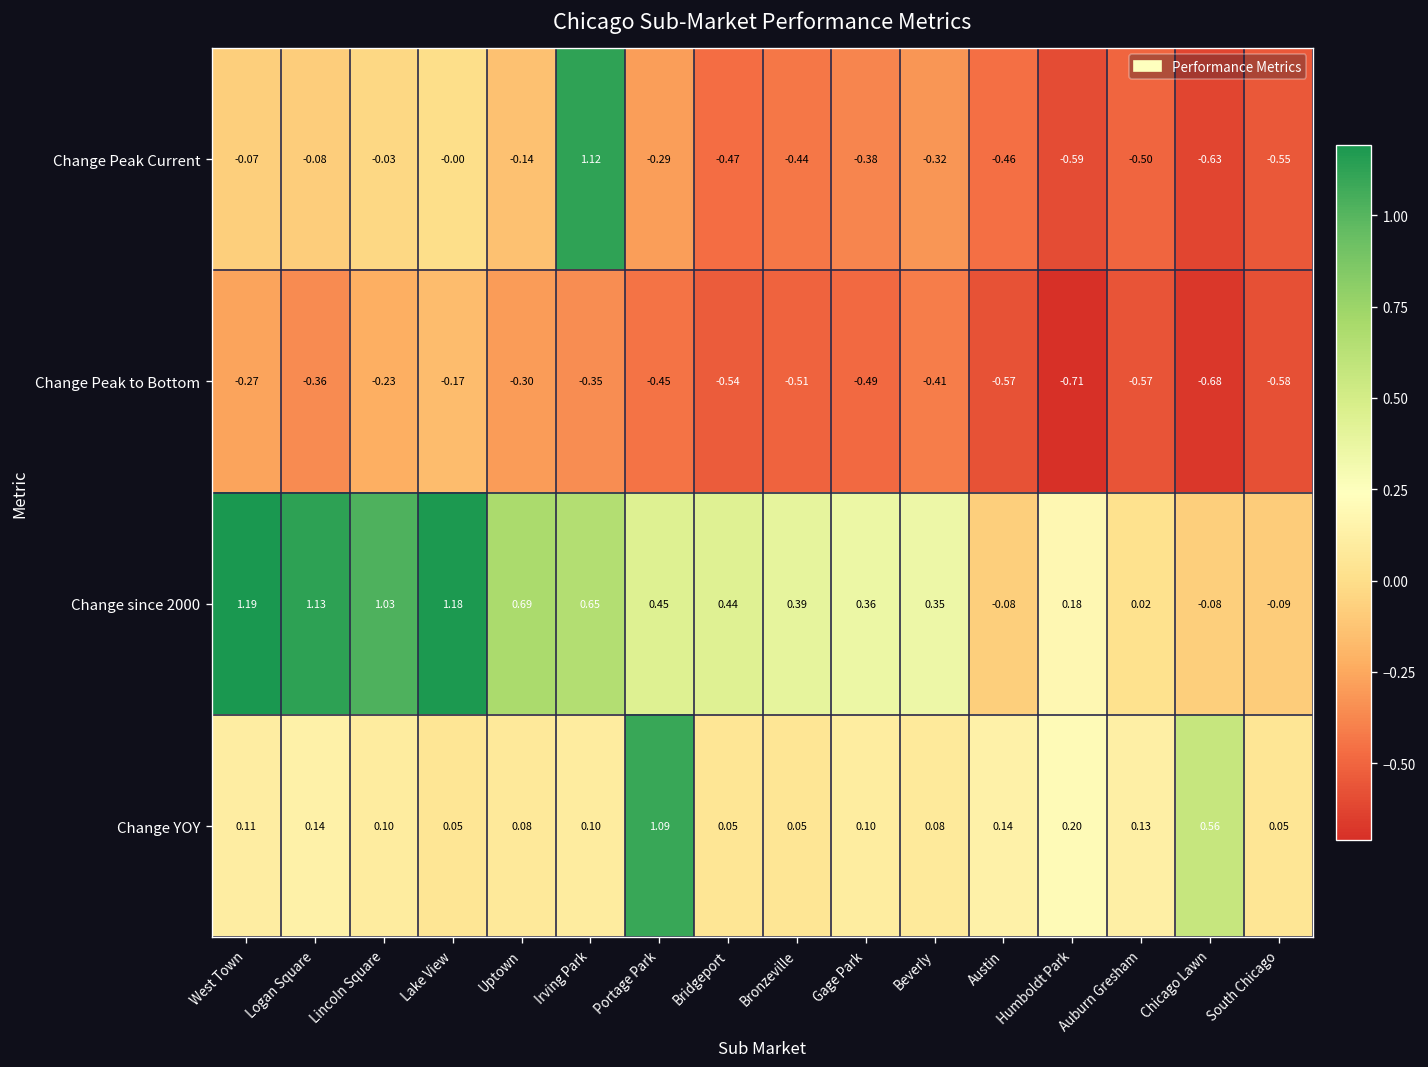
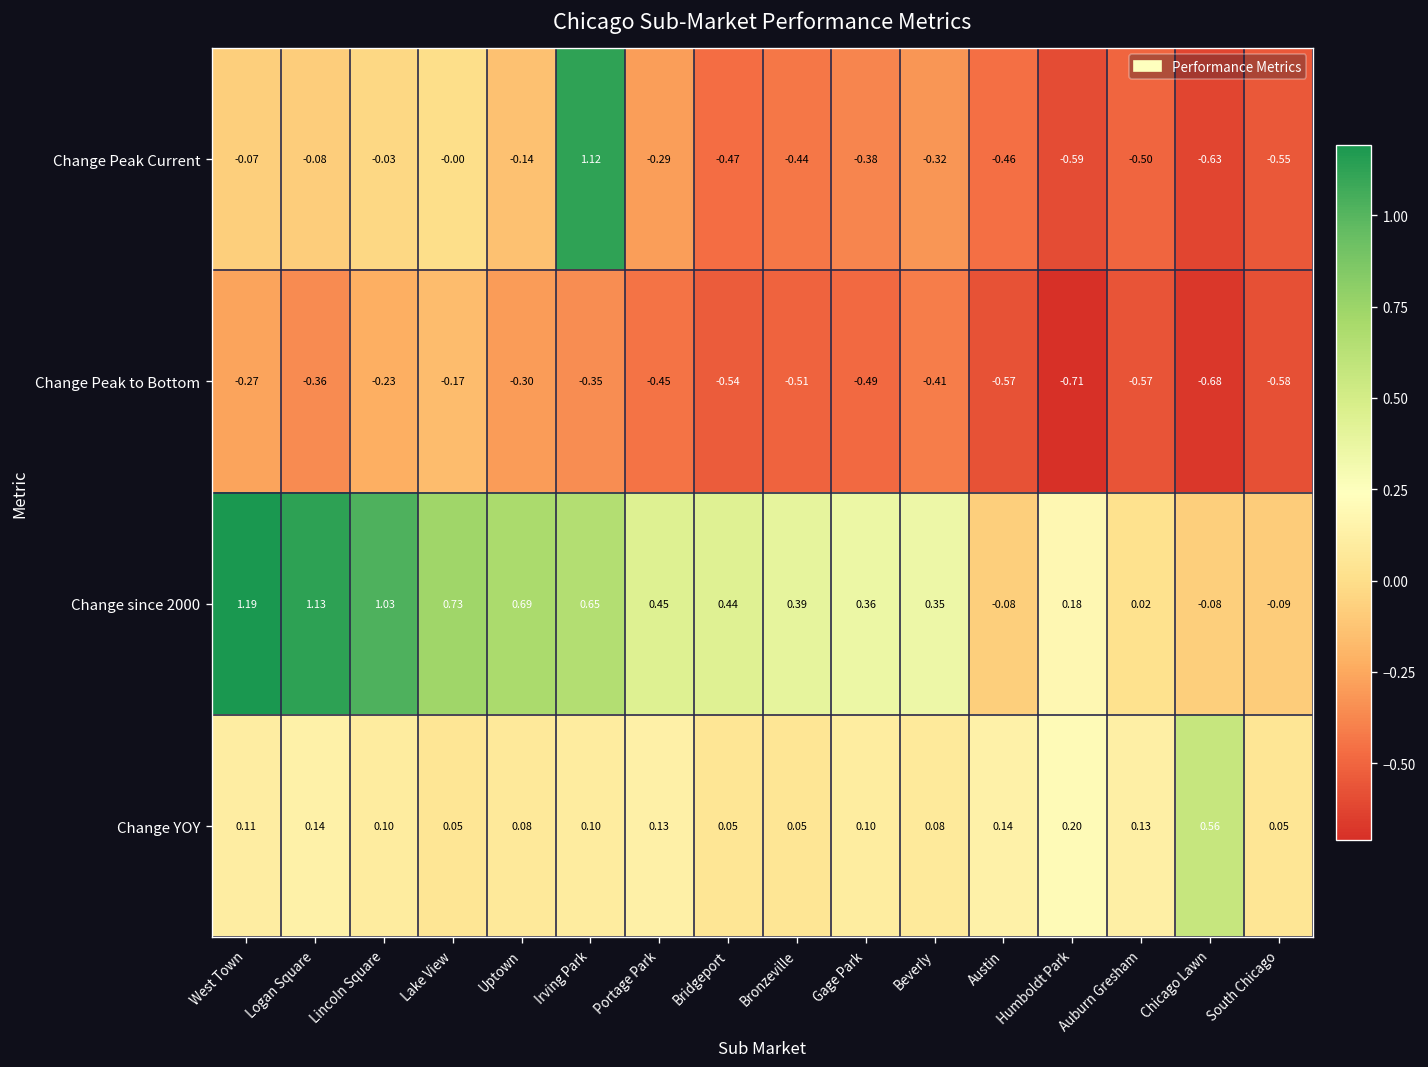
  {
    "Change Peak Current": {
      "West Town": -0.07,
      "Logan Square": -0.08,
      "Lincoln Square": -0.03,
      "Lake View": -0.00,
      "Uptown": -0.14,
      "Irving Park": 1.12,
      "Portage Park": -0.29,
      "Bridgeport": -0.47,
      "Bronzeville": -0.44,
      "Gage Park": -0.38,
      "Beverly": -0.32,
      "Austin": -0.46,
      "Humboldt Park": -0.59,
      "Auburn Gresham": -0.50,
      "Chicago Lawn": -0.63,
      "South Chicago": -0.55
    },
    "Change Peak to Bottom": {
      "West Town": -0.27,
      "Logan Square": -0.36,
      "Lincoln Square": -0.23,
      "Lake View": -0.17,
      "Uptown": -0.30,
      "Irving Park": -0.35,
      "Portage Park": -0.45,
      "Bridgeport": -0.54,
      "Bronzeville": -0.51,
      "Gage Park": -0.49,
      "Beverly": -0.41,
      "Austin": -0.57,
      "Humboldt Park": -0.71,
      "Auburn Gresham": -0.57,
      "Chicago Lawn": -0.68,
      "South Chicago": -0.58
    },
    "Change since 2000": {
      "West Town": 1.19,
      "Logan Square": 1.13,
      "Lincoln Square": 1.03,
-     "Lake View": 1.18,
+     "Lake View": 0.73,
      "Uptown": 0.69,
      "Irving Park": 0.65,
      "Portage Park": 0.45,
      "Bridgeport": 0.44,
      "Bronzeville": 0.39,
      "Gage Park": 0.36,
      "Beverly": 0.35,
      "Austin": -0.08,
      "Humboldt Park": 0.18,
      "Auburn Gresham": 0.02,
      "Chicago Lawn": -0.08,
      "South Chicago": -0.09
    },
    "Change YOY": {
      "West Town": 0.11,
      "Logan Square": 0.14,
      "Lincoln Square": 0.10,
      "Lake View": 0.05,
      "Uptown": 0.08,
      "Irving Park": 0.10,
-     "Portage Park": 1.09,
+     "Portage Park": 0.13,
      "Bridgeport": 0.05,
      "Bronzeville": 0.05,
      "Gage Park": 0.10,
      "Beverly": 0.08,
      "Austin": 0.14,
      "Humboldt Park": 0.20,
      "Auburn Gresham": 0.13,
      "Chicago Lawn": 0.56,
      "South Chicago": 0.05
    }
  }
